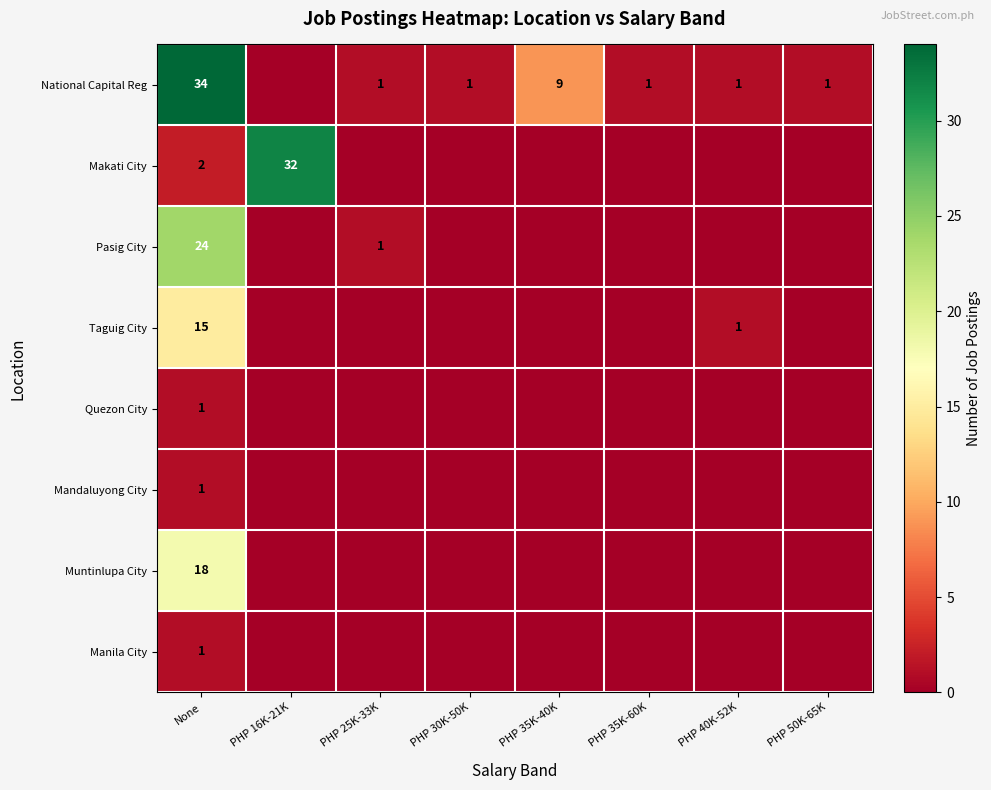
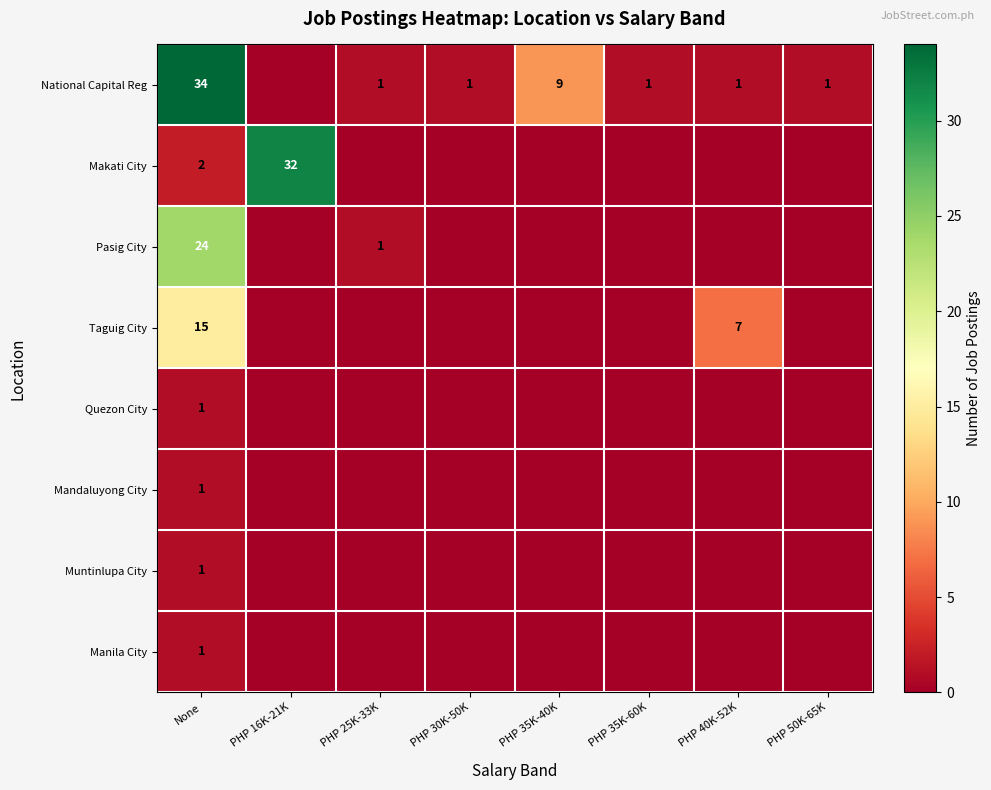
  {
    "National Capital Reg": {
      "None": 34,
      "PHP 25K-33K": 1,
      "PHP 30K-50K": 1,
      "PHP 35K-40K": 9,
      "PHP 35K-60K": 1,
      "PHP 40K-52K": 1,
      "PHP 50K-65K": 1
    },
    "Makati City": {
      "None": 2,
      "PHP 16K-21K": 32
    },
    "Pasig City": {
      "None": 24,
      "PHP 25K-33K": 1
    },
    "Taguig City": {
      "None": 15,
-     "PHP 40K-52K": 1
+     "PHP 40K-52K": 7
    },
    "Quezon City": {
      "None": 1
    },
    "Mandaluyong City": {
      "None": 1
    },
    "Muntinlupa City": {
-     "None": 18
+     "None": 1
    },
    "Manila City": {
      "None": 1
    }
  }
